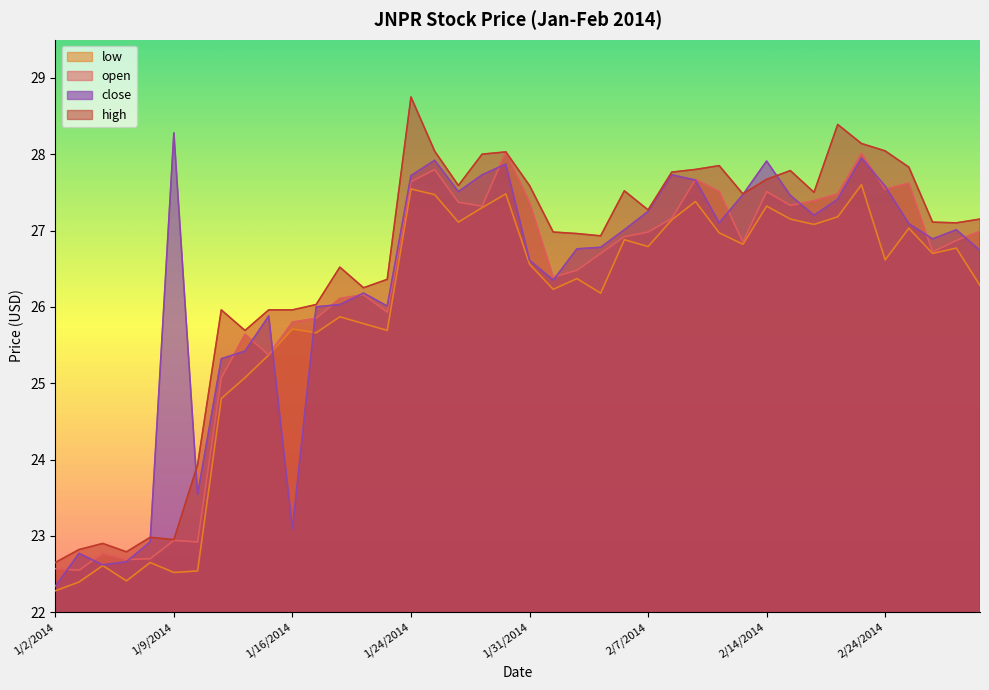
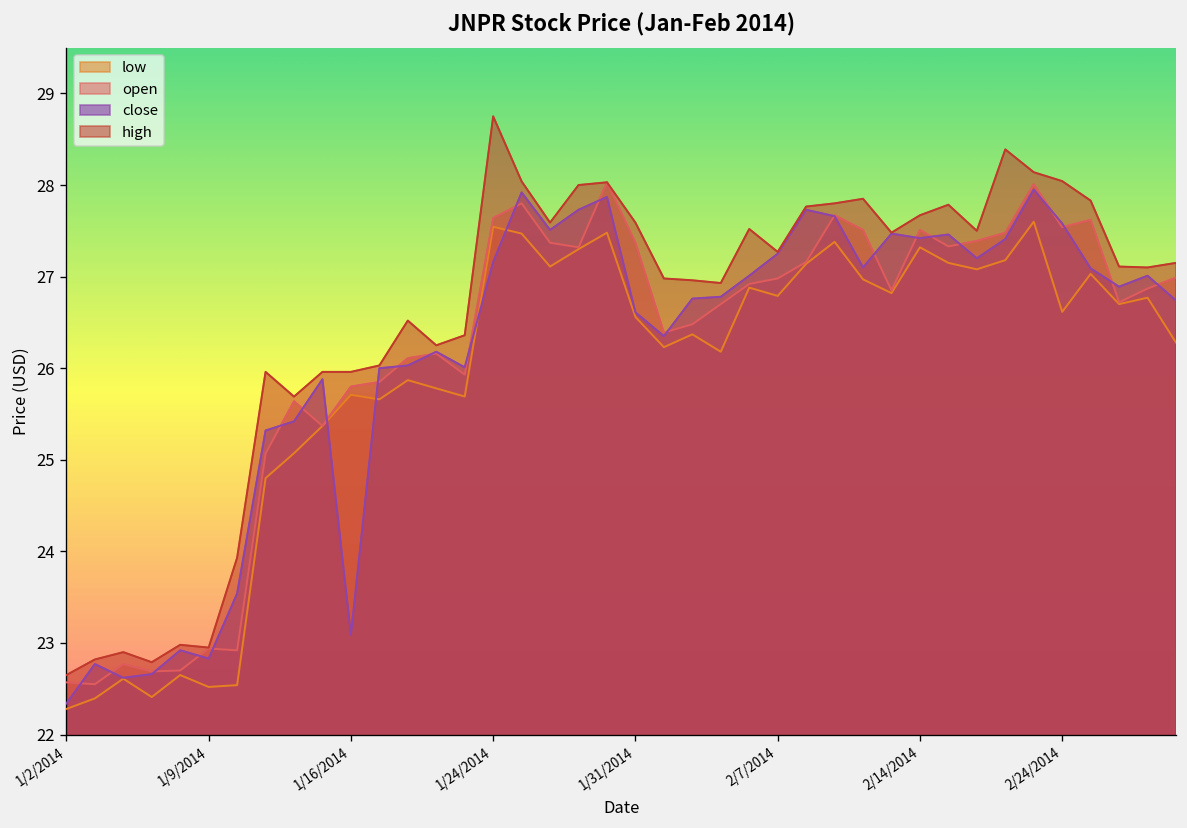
  {
    "close": {
      "1/2/2014": 22.3,
-     "1/9/2014": 28.3,
+     "1/9/2014": 22.8,
      "1/16/2014": 23.1,
-     "1/24/2014": 27.7,
+     "1/24/2014": 27.2,
      "1/31/2014": 26.6,
-     "2/14/2014": 27.9,
+     "2/14/2014": 27.4,
      "2/24/2014": 27.6
    }
  }
